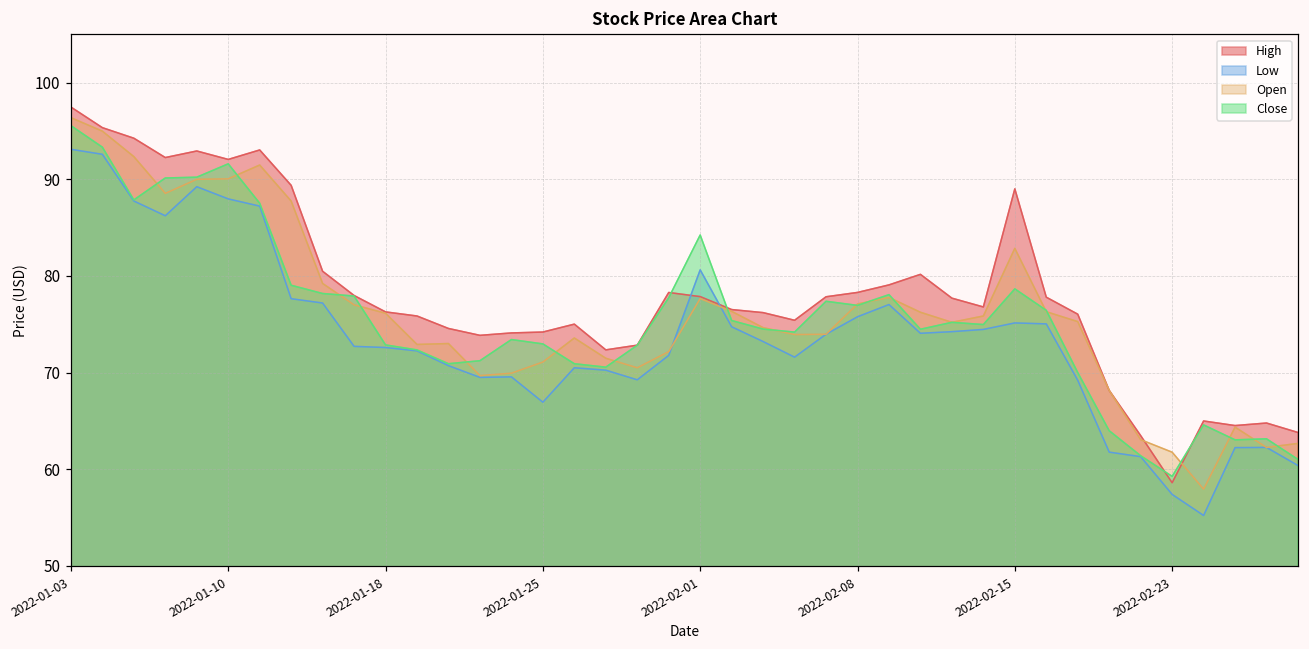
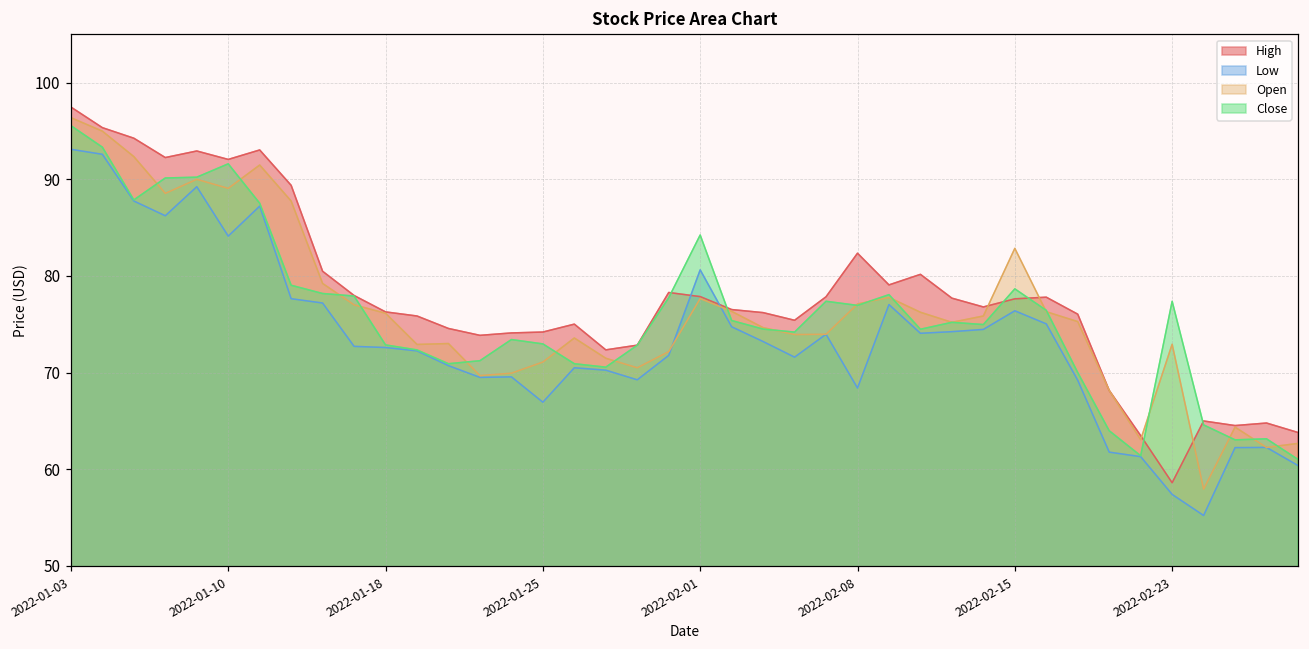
  {
    "High": {
      "2022-01-03": 97,
      "2022-01-10": 92,
      "2022-01-25": 74,
-     "2022-02-08": 78,
-     "2022-02-15": 89,
+     "2022-02-08": 82,
+     "2022-02-15": 78,
      "2022-02-23": 59
    },
    "Low": {
      "2022-01-03": 93,
-     "2022-01-10": 88,
+     "2022-01-10": 84,
      "2022-01-25": 67,
      "2022-02-01": 81,
-     "2022-02-08": 76,
-     "2022-02-15": 75,
+     "2022-02-08": 68,
+     "2022-02-15": 76,
      "2022-02-23": 57
    },
    "Open": {
      "2022-01-03": 96,
-     "2022-01-10": 90,
+     "2022-01-10": 89,
      "2022-01-25": 71,
      "2022-02-15": 83,
-     "2022-02-23": 62
+     "2022-02-23": 73
    },
    "Close": {
      "2022-01-03": 96,
      "2022-01-10": 92,
      "2022-01-25": 73,
      "2022-02-01": 84,
      "2022-02-15": 79,
-     "2022-02-23": 59
+     "2022-02-23": 77
    }
  }
